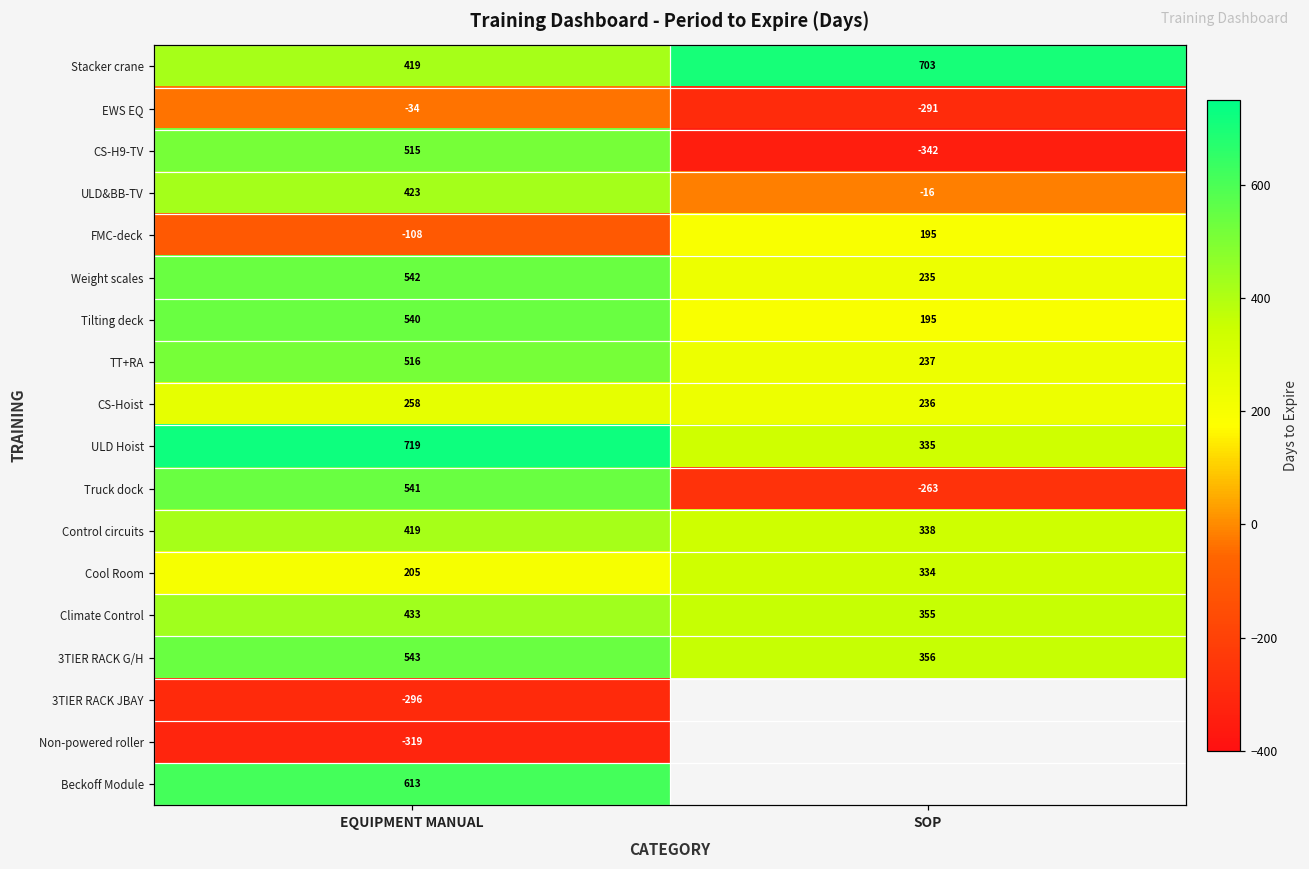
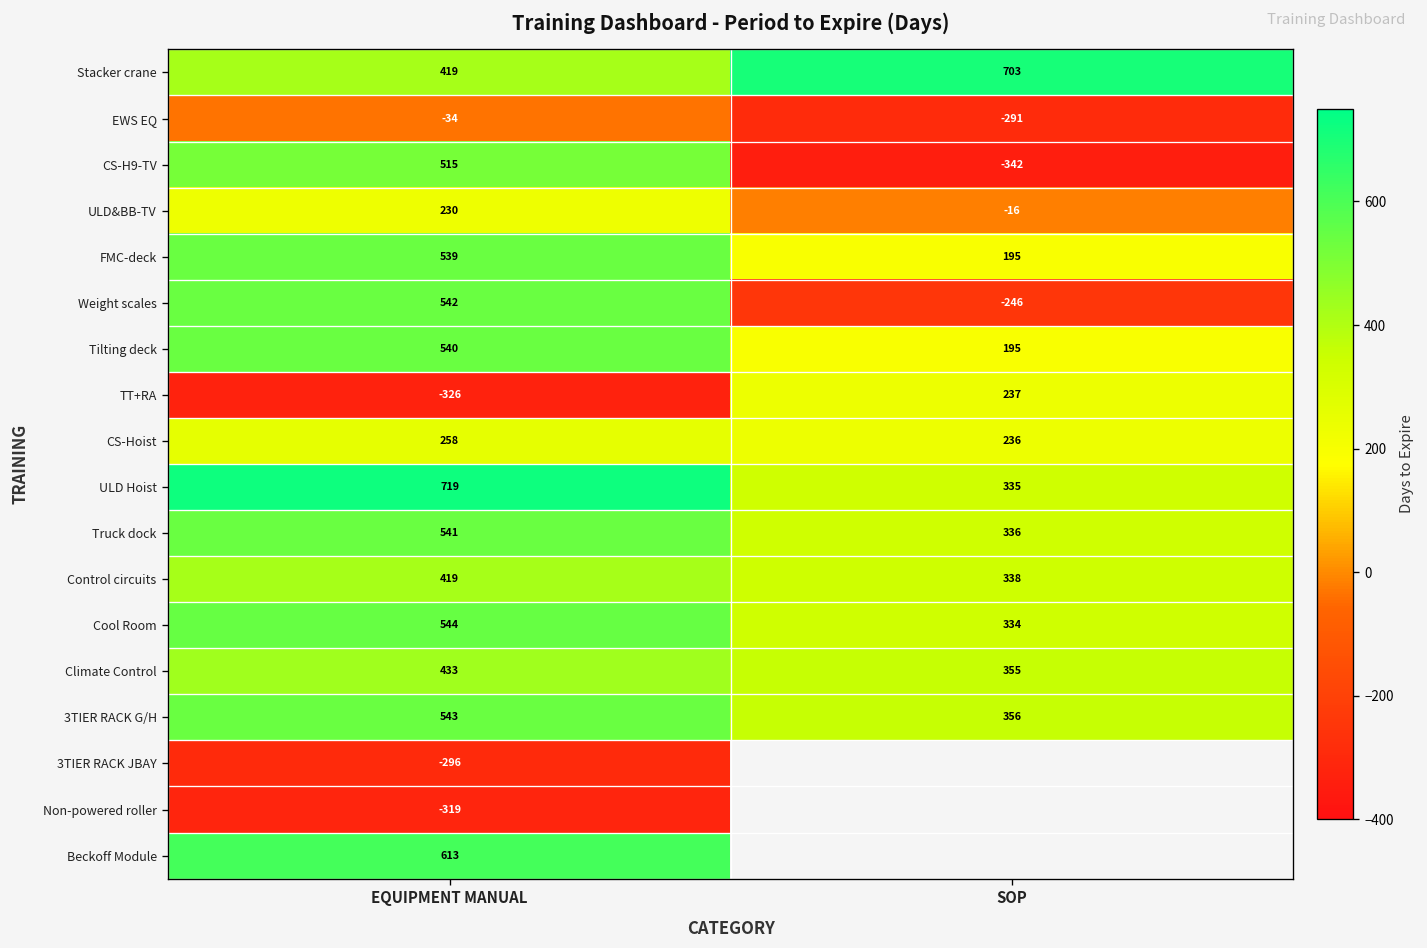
  {
    "Stacker crane": {
      "EQUIPMENT MANUAL": 419,
      "SOP": 703
    },
    "EWS EQ": {
      "EQUIPMENT MANUAL": -34,
      "SOP": -291
    },
    "CS-H9-TV": {
      "EQUIPMENT MANUAL": 515,
      "SOP": -342
    },
    "ULD&BB-TV": {
-     "EQUIPMENT MANUAL": 423,
+     "EQUIPMENT MANUAL": 230,
      "SOP": -16
    },
    "FMC-deck": {
-     "EQUIPMENT MANUAL": -108,
+     "EQUIPMENT MANUAL": 539,
      "SOP": 195
    },
    "Weight scales": {
      "EQUIPMENT MANUAL": 542,
-     "SOP": 235
+     "SOP": -246
    },
    "Tilting deck": {
      "EQUIPMENT MANUAL": 540,
      "SOP": 195
    },
    "TT+RA": {
-     "EQUIPMENT MANUAL": 516,
+     "EQUIPMENT MANUAL": -326,
      "SOP": 237
    },
    "CS-Hoist": {
      "EQUIPMENT MANUAL": 258,
      "SOP": 236
    },
    "ULD Hoist": {
      "EQUIPMENT MANUAL": 719,
      "SOP": 335
    },
    "Truck dock": {
      "EQUIPMENT MANUAL": 541,
-     "SOP": -263
+     "SOP": 336
    },
    "Control circuits": {
      "EQUIPMENT MANUAL": 419,
      "SOP": 338
    },
    "Cool Room": {
-     "EQUIPMENT MANUAL": 205,
+     "EQUIPMENT MANUAL": 544,
      "SOP": 334
    },
    "Climate Control": {
      "EQUIPMENT MANUAL": 433,
      "SOP": 355
    },
    "3TIER RACK G/H": {
      "EQUIPMENT MANUAL": 543,
      "SOP": 356
    },
    "3TIER RACK JBAY": {
      "EQUIPMENT MANUAL": -296
    },
    "Non-powered roller": {
      "EQUIPMENT MANUAL": -319
    },
    "Beckoff Module": {
      "EQUIPMENT MANUAL": 613
    }
  }
